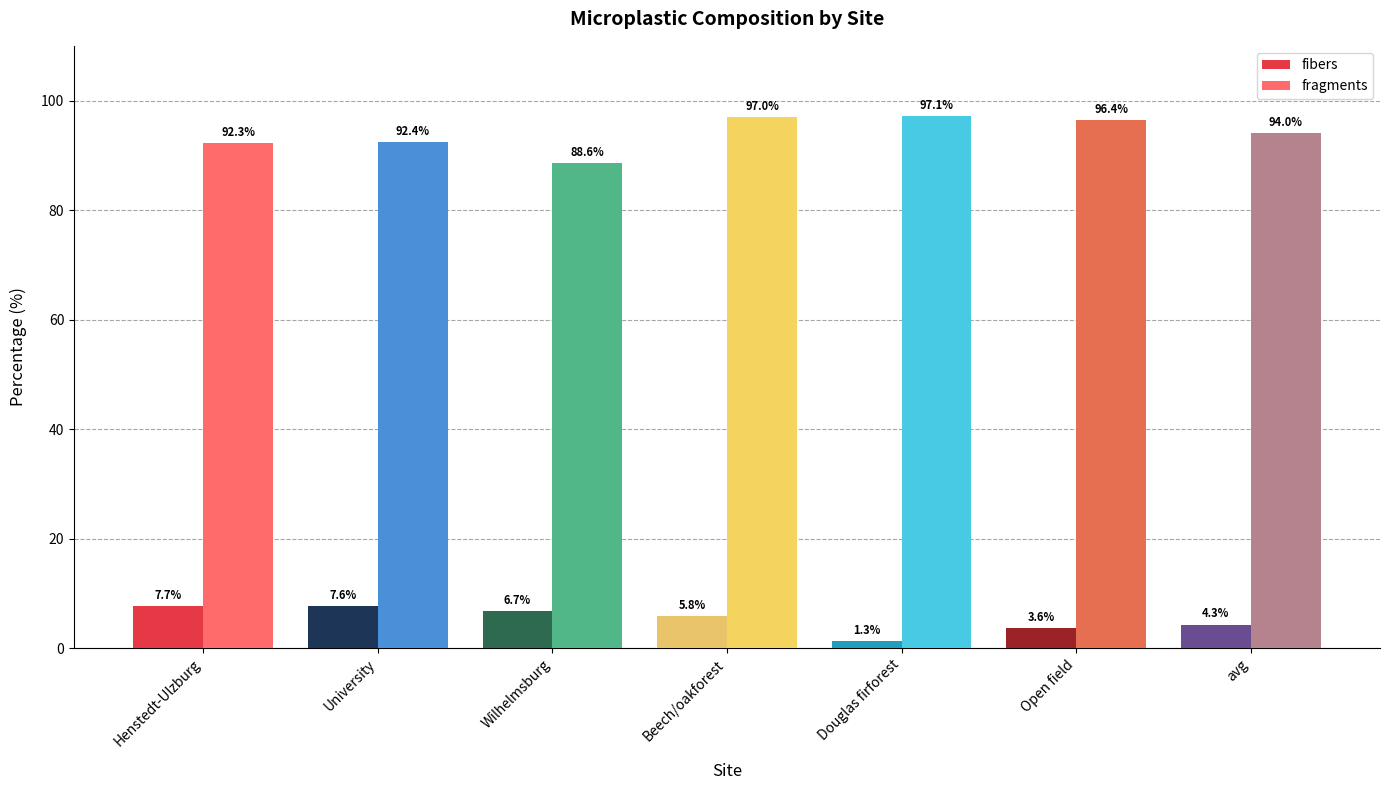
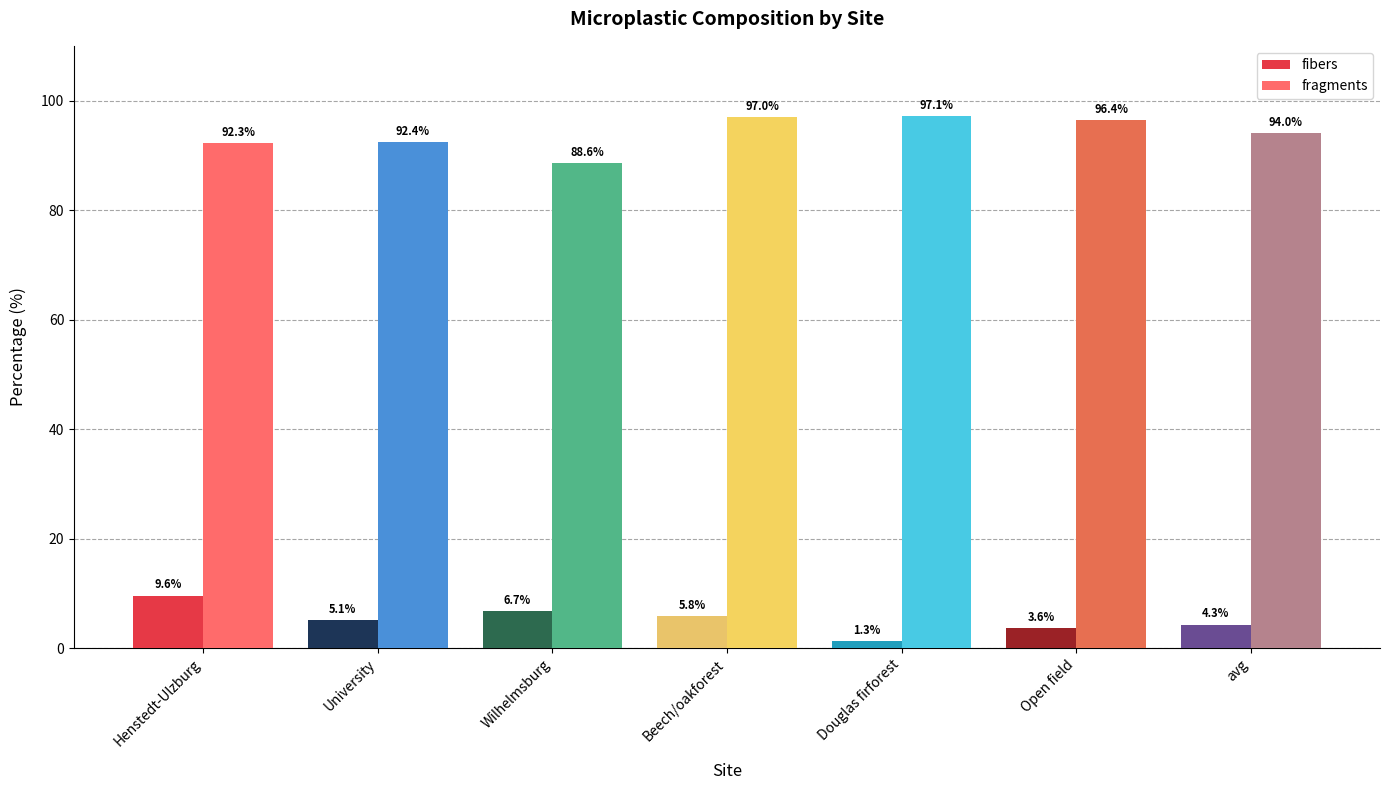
  {
    "fibers": {
-     "Henstedt-Ulzburg": "7.7%",
-     "University": "7.6%",
+     "Henstedt-Ulzburg": "9.6%",
+     "University": "5.1%",
      "Wilhelmsburg": "6.7%",
      "Beech/oakforest": "5.8%",
      "Douglas firforest": "1.3%",
      "Open field": "3.6%",
      "avg": "4.3%"
    },
    "fragments": {
      "Henstedt-Ulzburg": "92.3%",
      "University": "92.4%",
      "Wilhelmsburg": "88.6%",
      "Beech/oakforest": "97.0%",
      "Douglas firforest": "97.1%",
      "Open field": "96.4%",
      "avg": "94.0%"
    }
  }
